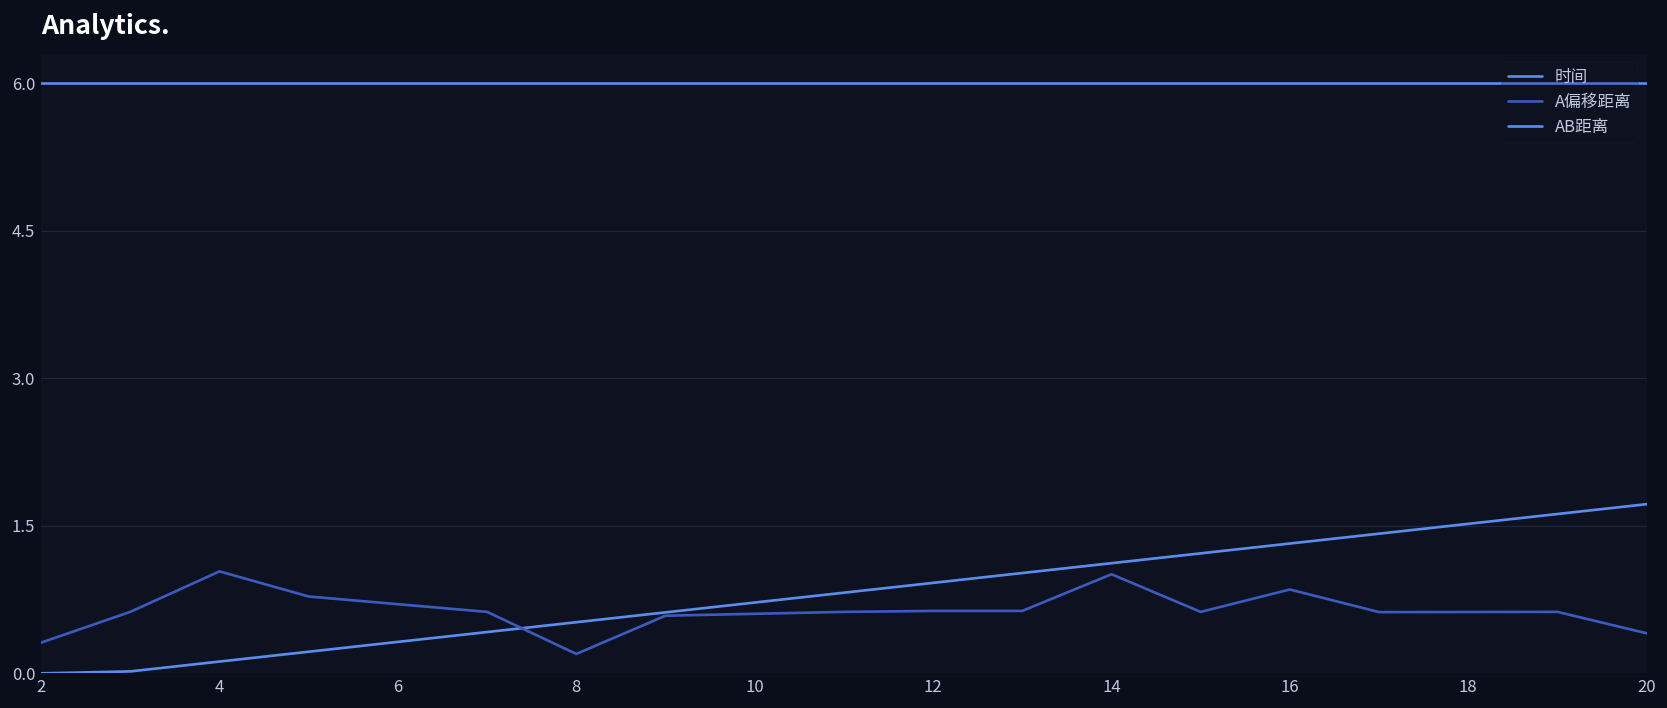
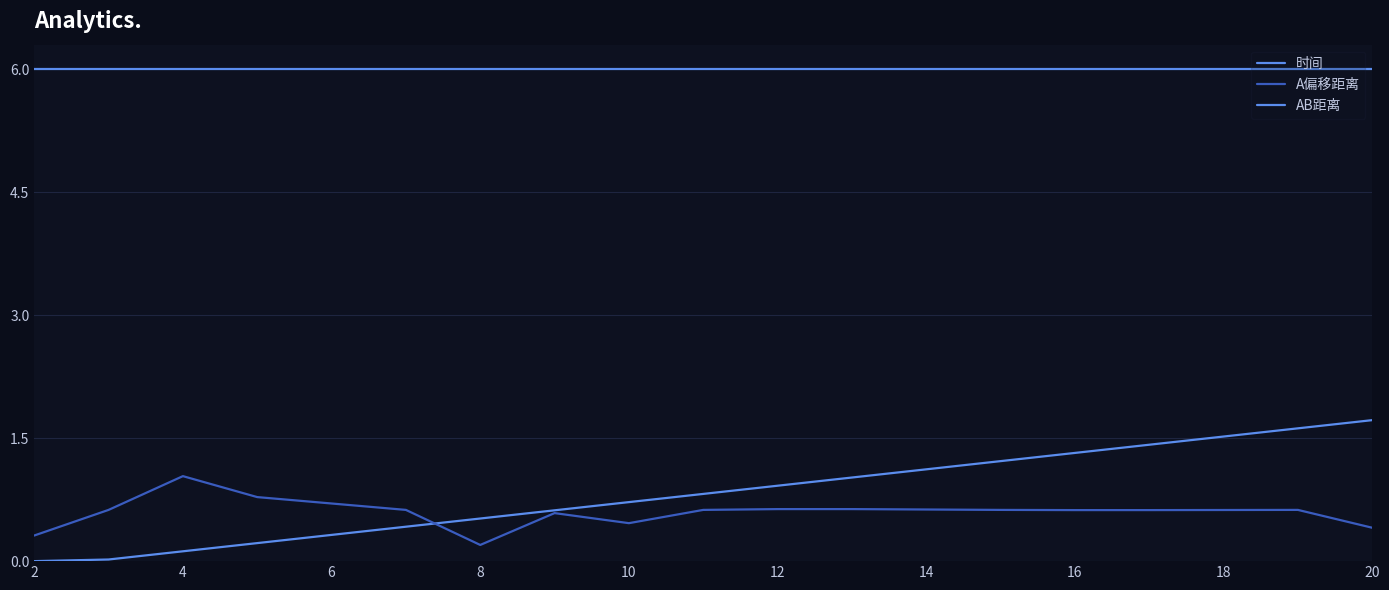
  {
    "A偏移距离": {
      "2": 0.3,
      "4": 1.0,
      "6": 0.7,
      "8": 0.2,
-     "10": 0.6,
+     "10": 0.5,
      "12": 0.6,
-     "14": 1.0,
-     "16": 0.9,
+     "14": 0.6,
+     "16": 0.6,
      "18": 0.6,
      "20": 0.4
    }
  }
